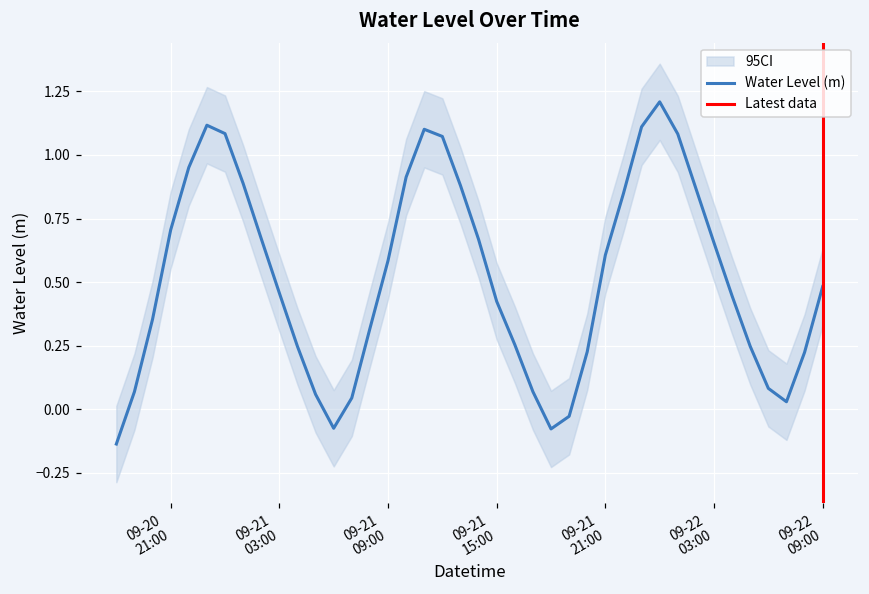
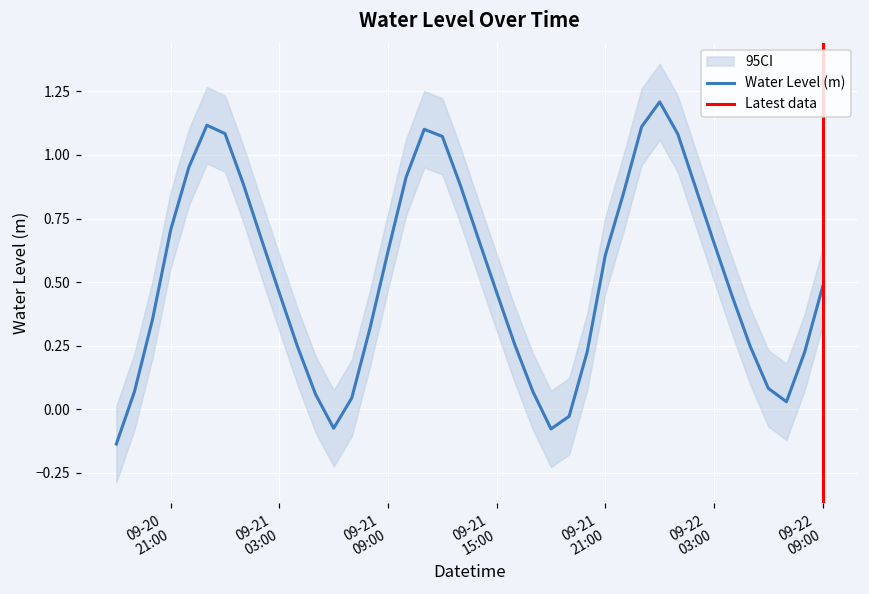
  {
    "Water Level (m)": {
      "09-20 21:00": 0.71,
      "09-21 03:00": 0.46,
-     "09-21 09:00": 0.58,
-     "09-21 15:00": 0.42,
+     "09-21 09:00": 0.62,
+     "09-21 15:00": 0.46,
      "09-21 21:00": 0.61,
      "09-22 03:00": 0.65,
      "09-22 09:00": 0.48
    }
  }
